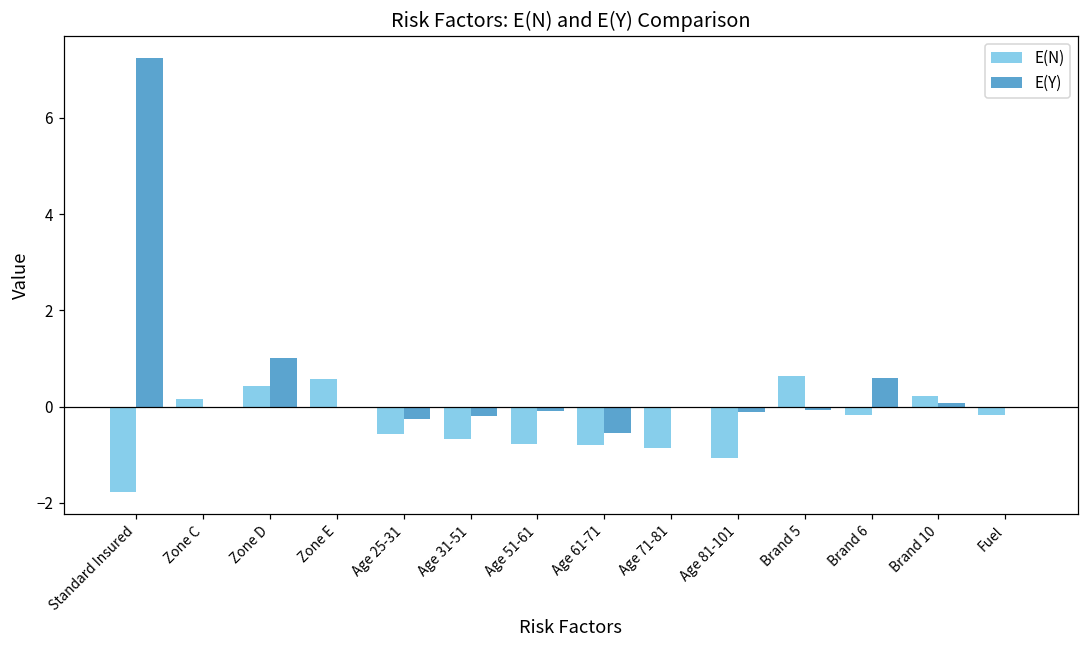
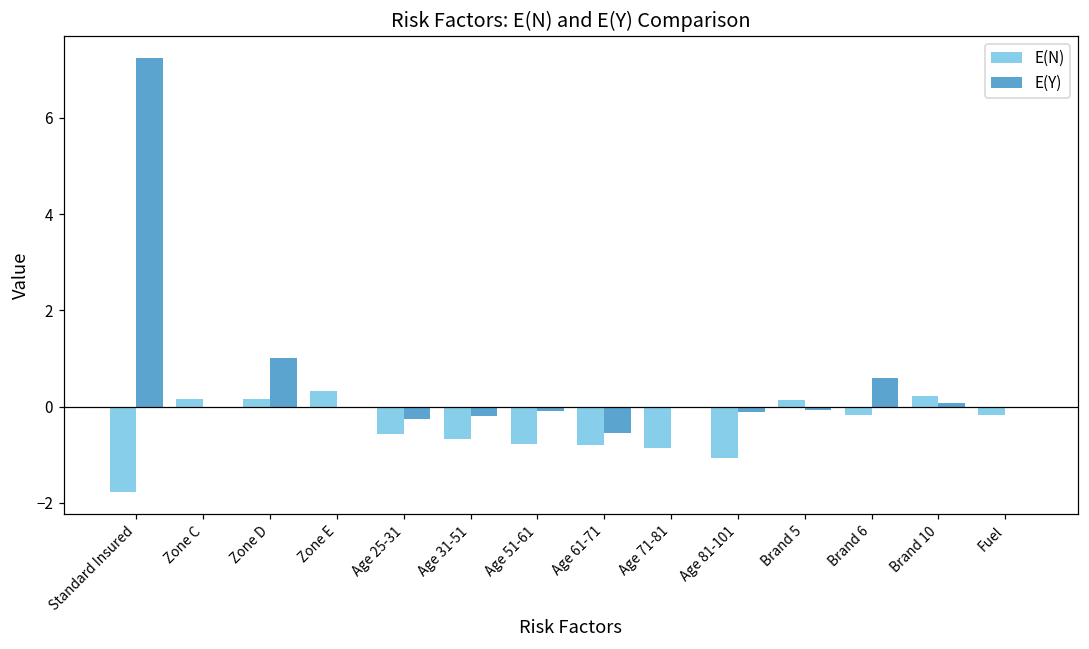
  {
    "E(N)": {
      "Standard Insured": -1.8,
      "Zone C": 0.2,
-     "Zone D": 0.4,
-     "Zone E": 0.6,
+     "Zone D": 0.2,
+     "Zone E": 0.3,
      "Age 25-31": -0.6,
      "Age 31-51": -0.7,
      "Age 51-61": -0.8,
      "Age 61-71": -0.8,
      "Age 71-81": -0.9,
      "Age 81-101": -1.1,
-     "Brand 5": 0.6,
+     "Brand 5": 0.1,
      "Brand 6": -0.2,
      "Brand 10": 0.2,
      "Fuel": -0.2
    },
    "E(Y)": {
      "Standard Insured": 7.2,
      "Zone C": 0.0,
      "Zone D": 1.0,
      "Zone E": 0.0,
      "Age 25-31": -0.3,
      "Age 31-51": -0.2,
      "Age 51-61": -0.1,
      "Age 61-71": -0.5,
      "Age 81-101": -0.1,
      "Brand 5": -0.1,
      "Brand 6": 0.6,
      "Brand 10": 0.1,
      "Fuel": 0.0
    }
  }
